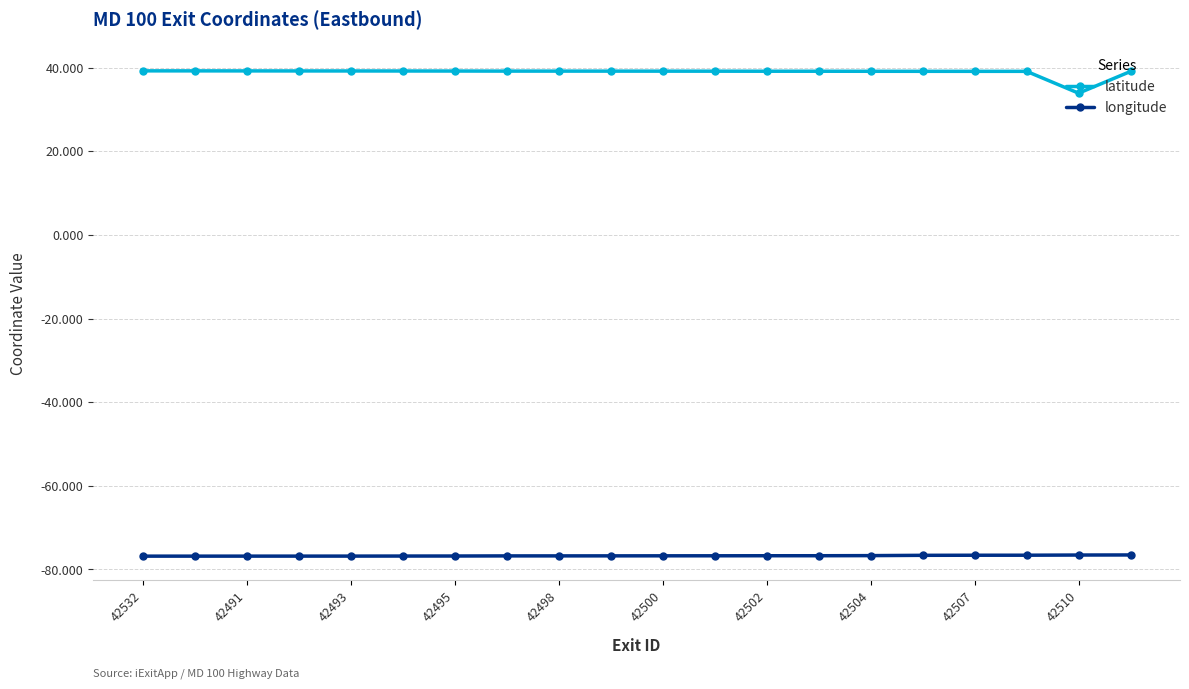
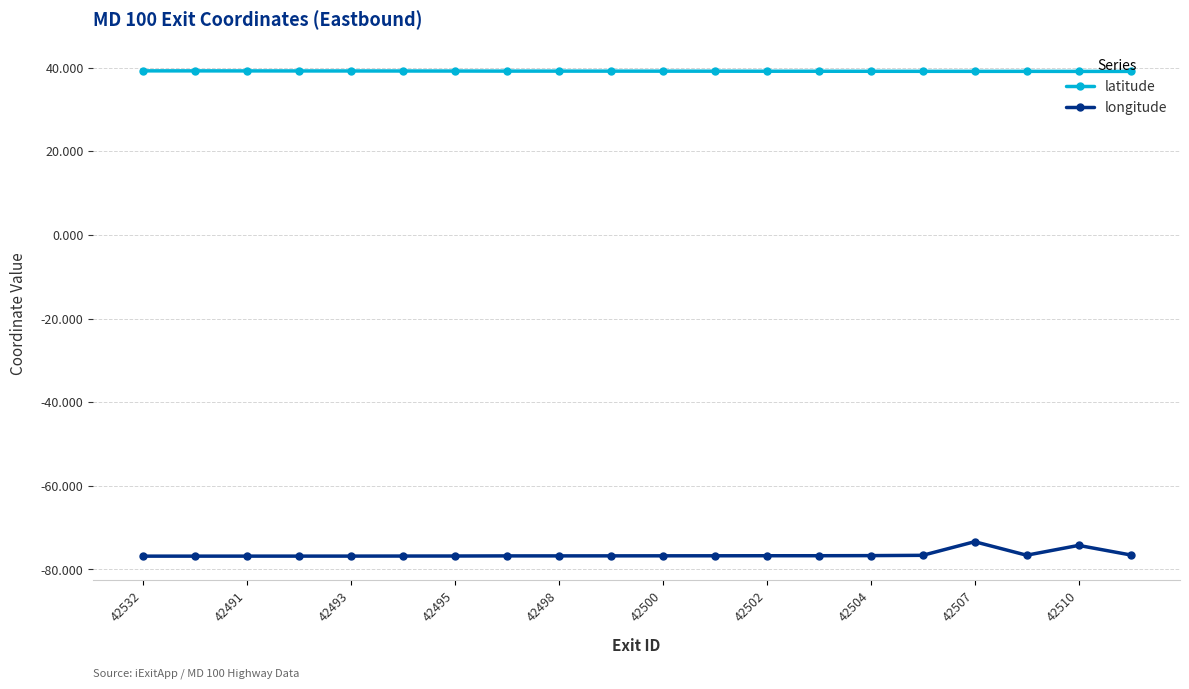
  {
    "latitude": {
      "42532": 39,
      "42491": 39,
      "42493": 39,
      "42495": 39,
      "42498": 39,
      "42500": 39,
      "42502": 39,
      "42504": 39,
      "42507": 39,
-     "42510": 34
+     "42510": 39
    },
    "longitude": {
      "42532": -77,
      "42491": -77,
      "42493": -77,
      "42495": -77,
      "42498": -77,
      "42500": -77,
      "42502": -77,
      "42504": -77,
-     "42507": -77,
-     "42510": -77
+     "42507": -73,
+     "42510": -74
    }
  }
